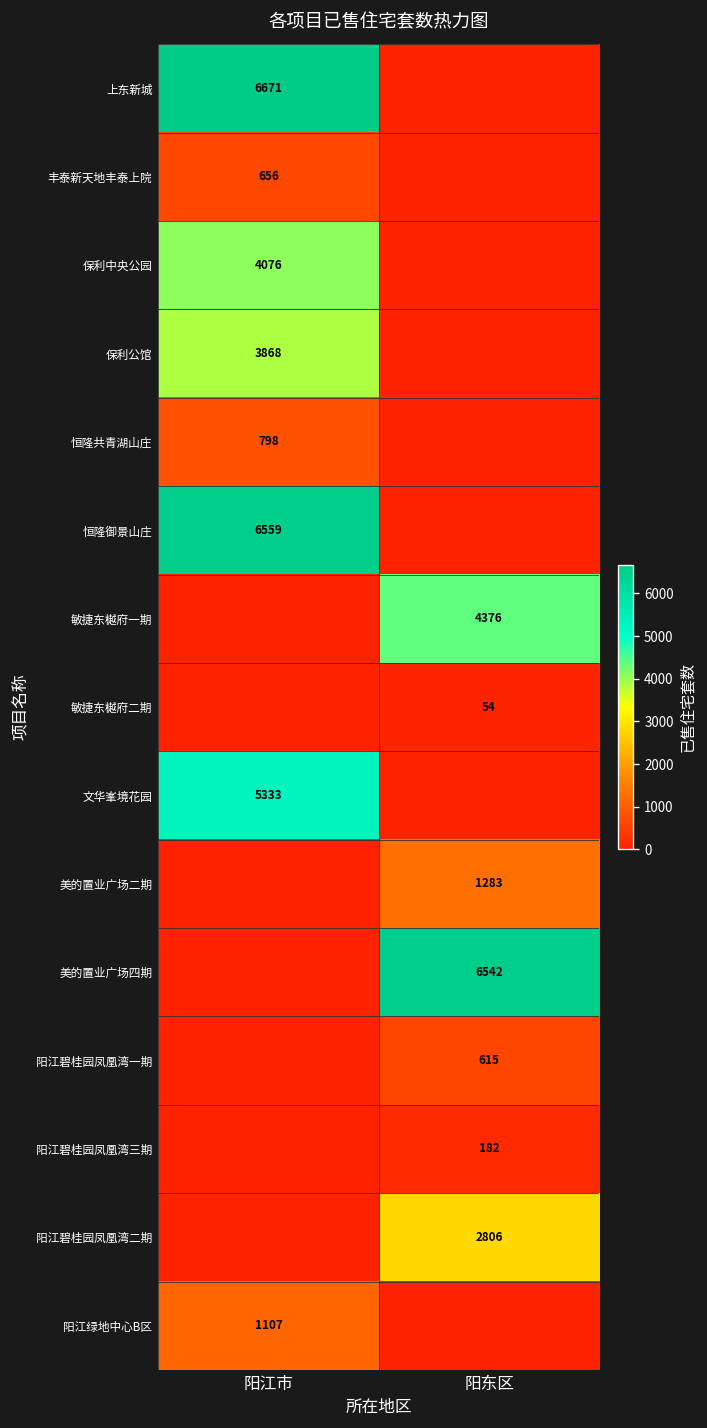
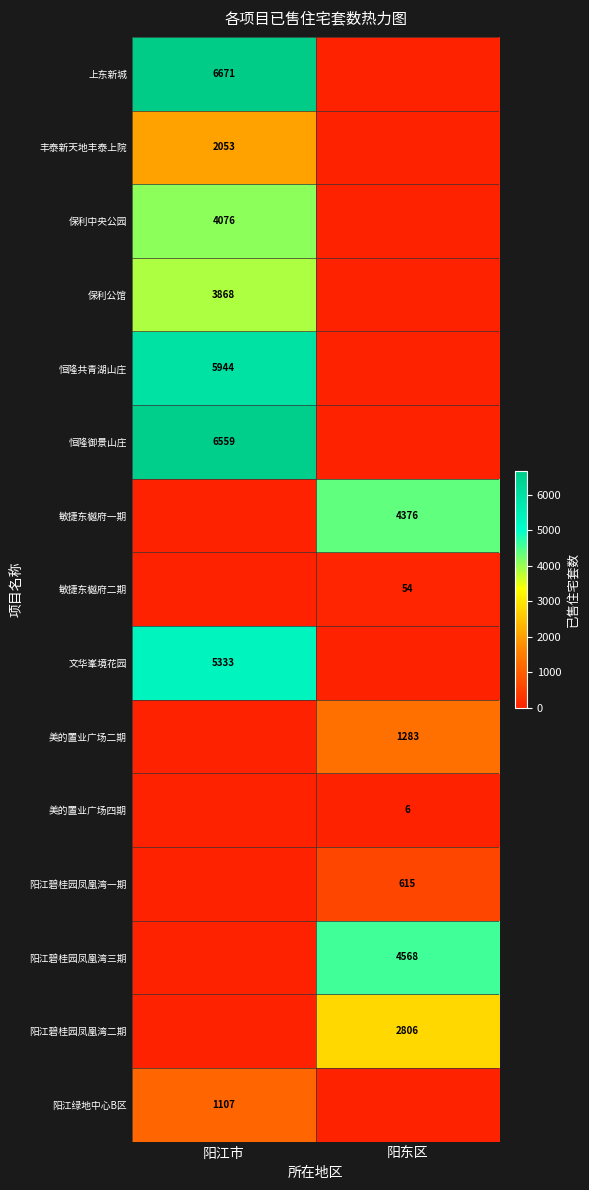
  {
    "上东新城": {
      "阳江市": 6671
    },
    "丰泰新天地丰泰上院": {
-     "阳江市": 656
+     "阳江市": 2053
    },
    "保利中央公园": {
      "阳江市": 4076
    },
    "保利公馆": {
      "阳江市": 3868
    },
    "恒隆共青湖山庄": {
-     "阳江市": 798
+     "阳江市": 5944
    },
    "恒隆御景山庄": {
      "阳江市": 6559
    },
    "敏捷东樾府一期": {
      "阳东区": 4376
    },
    "敏捷东樾府二期": {
      "阳东区": 54
    },
    "文华峯境花园": {
      "阳江市": 5333
    },
    "美的置业广场二期": {
      "阳东区": 1283
    },
    "美的置业广场四期": {
-     "阳东区": 6542
+     "阳东区": 6
    },
    "阳江碧桂园凤凰湾一期": {
      "阳东区": 615
    },
    "阳江碧桂园凤凰湾三期": {
-     "阳东区": 182
+     "阳东区": 4568
    },
    "阳江碧桂园凤凰湾二期": {
      "阳东区": 2806
    },
    "阳江绿地中心B区": {
      "阳江市": 1107
    }
  }
